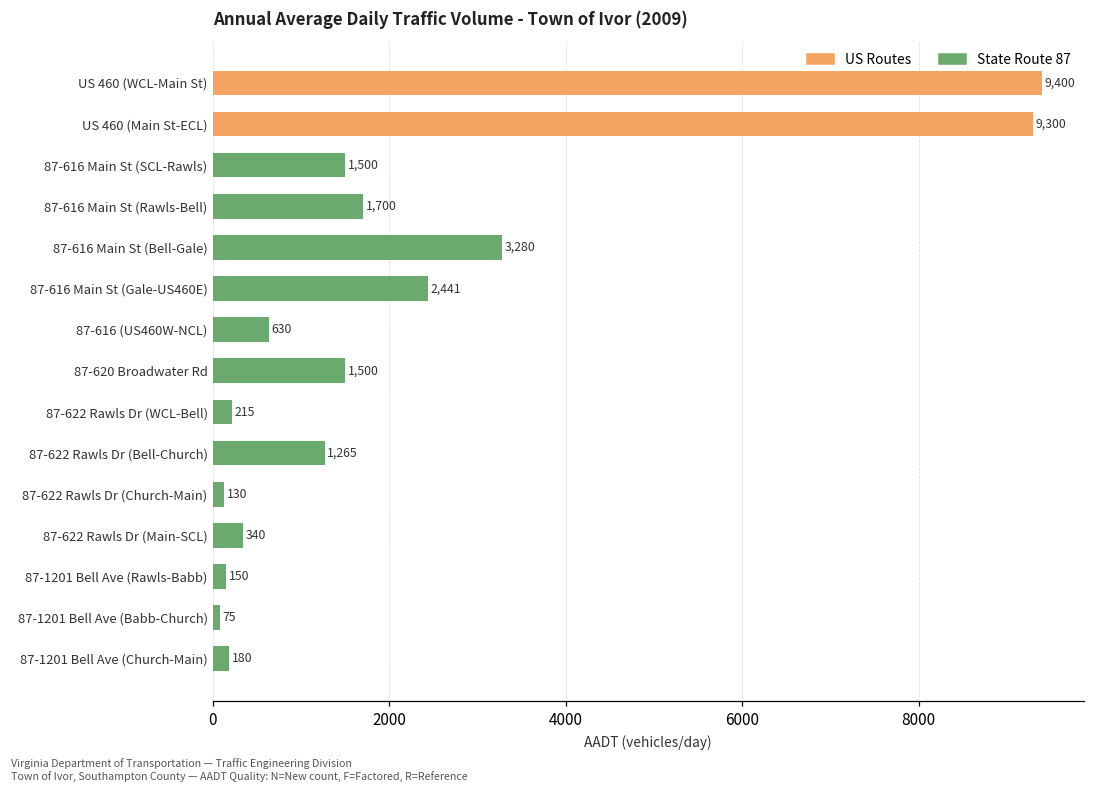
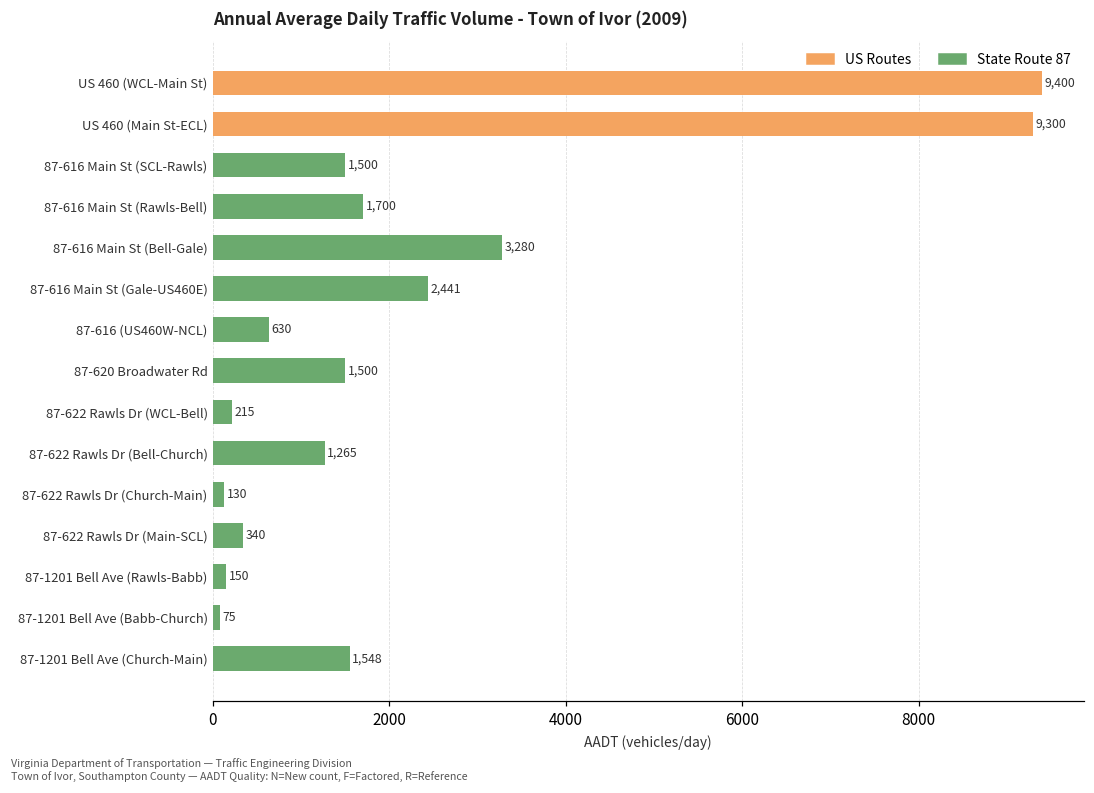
  {
    "US 460 (WCL-Main St)": "9,400",
    "US 460 (Main St-ECL)": "9,300",
    "87-616 Main St (SCL-Rawls)": "1,500",
    "87-616 Main St (Rawls-Bell)": "1,700",
    "87-616 Main St (Bell-Gale)": "3,280",
    "87-616 Main St (Gale-US460E)": "2,441",
    "87-616 (US460W-NCL)": "630",
    "87-620 Broadwater Rd": "1,500",
    "87-622 Rawls Dr (WCL-Bell)": "215",
    "87-622 Rawls Dr (Bell-Church)": "1,265",
    "87-622 Rawls Dr (Church-Main)": "130",
    "87-622 Rawls Dr (Main-SCL)": "340",
    "87-1201 Bell Ave (Rawls-Babb)": "150",
    "87-1201 Bell Ave (Babb-Church)": "75",
-   "87-1201 Bell Ave (Church-Main)": "180"
+   "87-1201 Bell Ave (Church-Main)": "1,548"
  }
